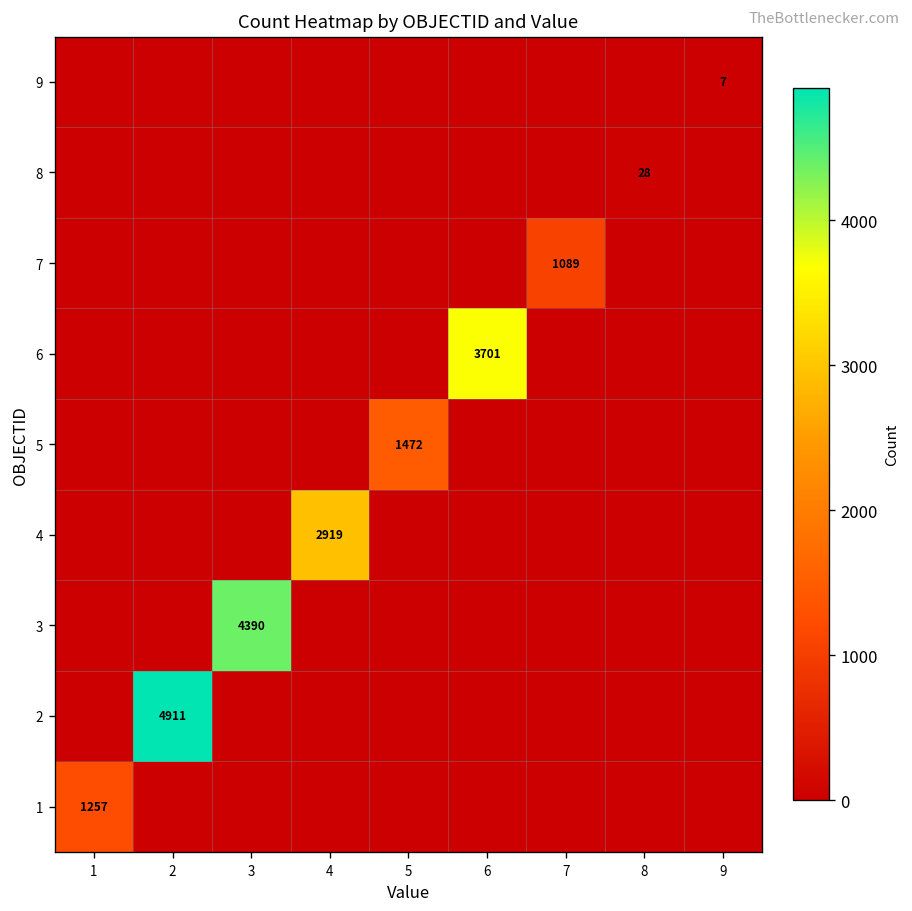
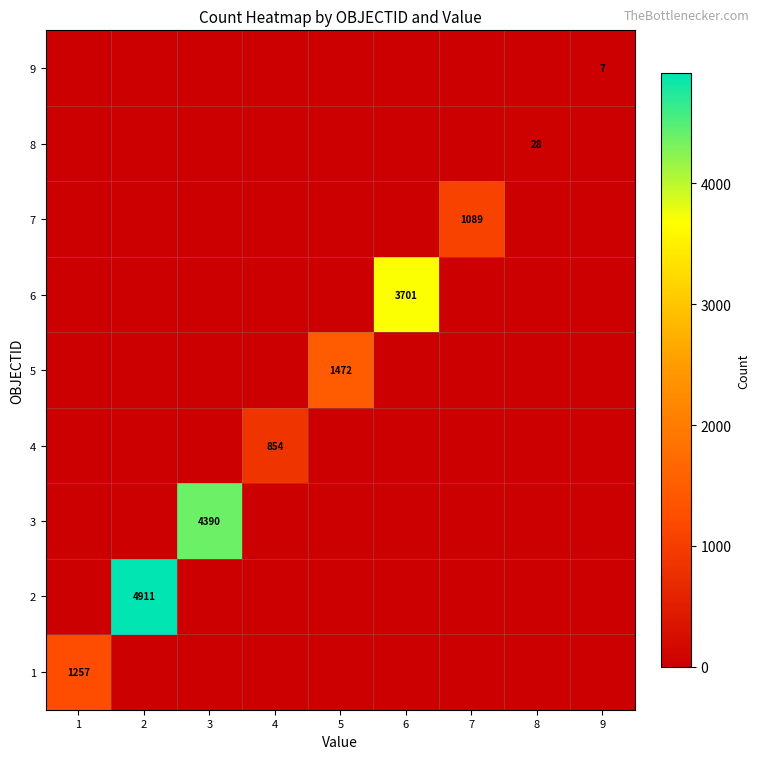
  {
    "9": {
      "9": 7
    },
    "8": {
      "8": 28
    },
    "7": {
      "7": 1089
    },
    "6": {
      "6": 3701
    },
    "5": {
      "5": 1472
    },
    "4": {
-     "4": 2919
+     "4": 854
    },
    "3": {
      "3": 4390
    },
    "2": {
      "2": 4911
    },
    "1": {
      "1": 1257
    }
  }
